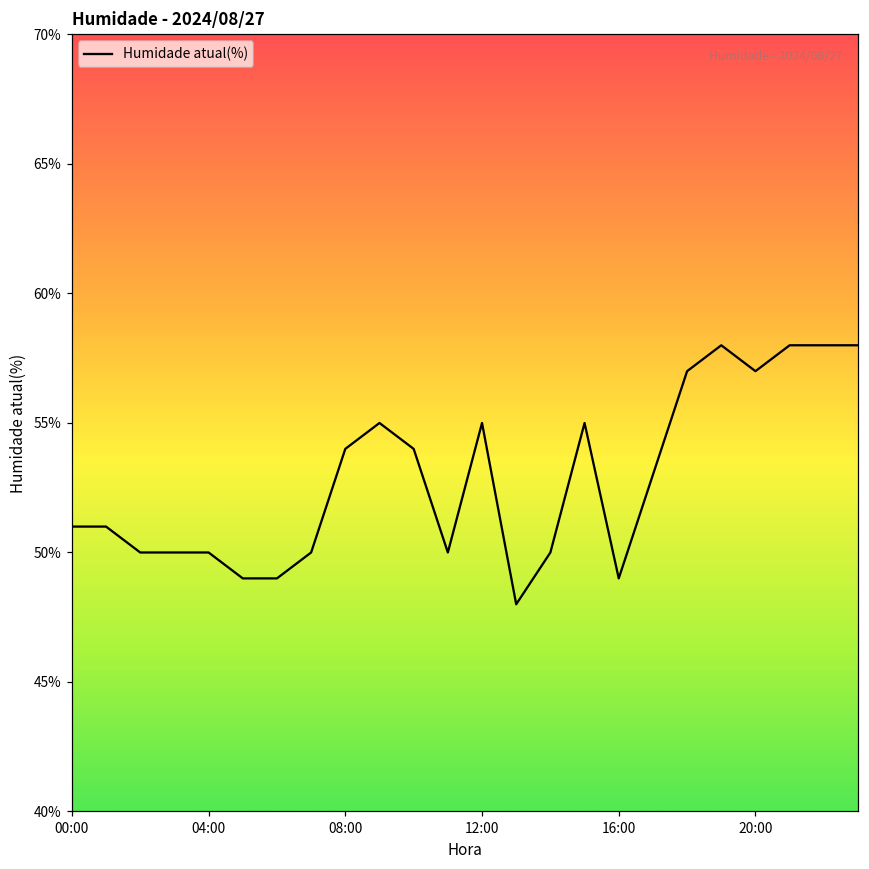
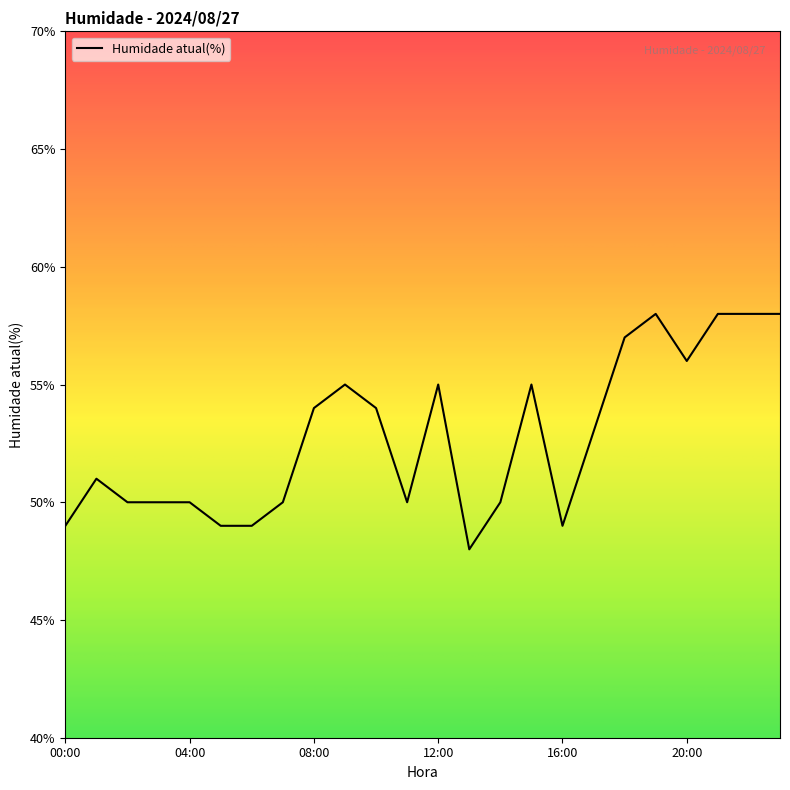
  {
-   "00:00": "51%",
+   "00:00": "49%",
    "04:00": "50%",
    "08:00": "54%",
    "12:00": "55%",
    "16:00": "49%",
-   "20:00": "57%"
+   "20:00": "56%"
  }
